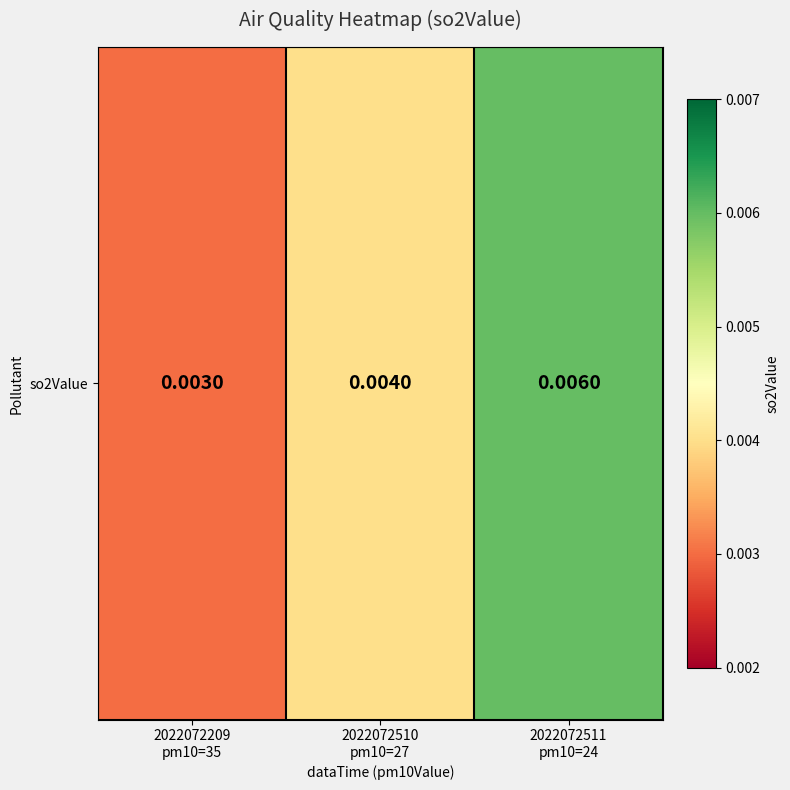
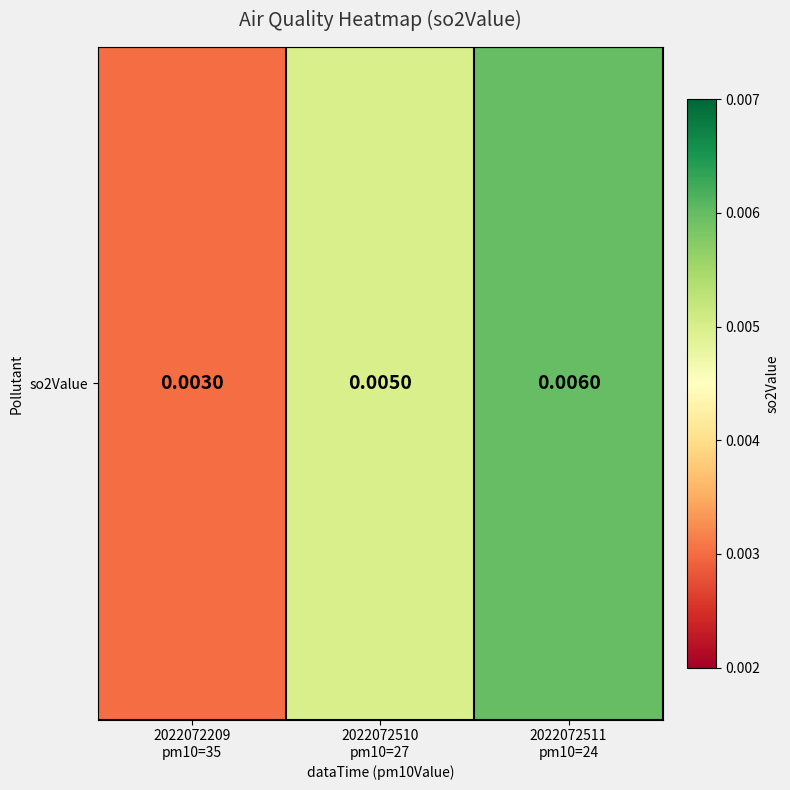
  {
    "so2Value": {
      "2022072209 pm10=35": 0.0030,
-     "2022072510 pm10=27": 0.0040,
+     "2022072510 pm10=27": 0.0050,
      "2022072511 pm10=24": 0.0060
    }
  }
